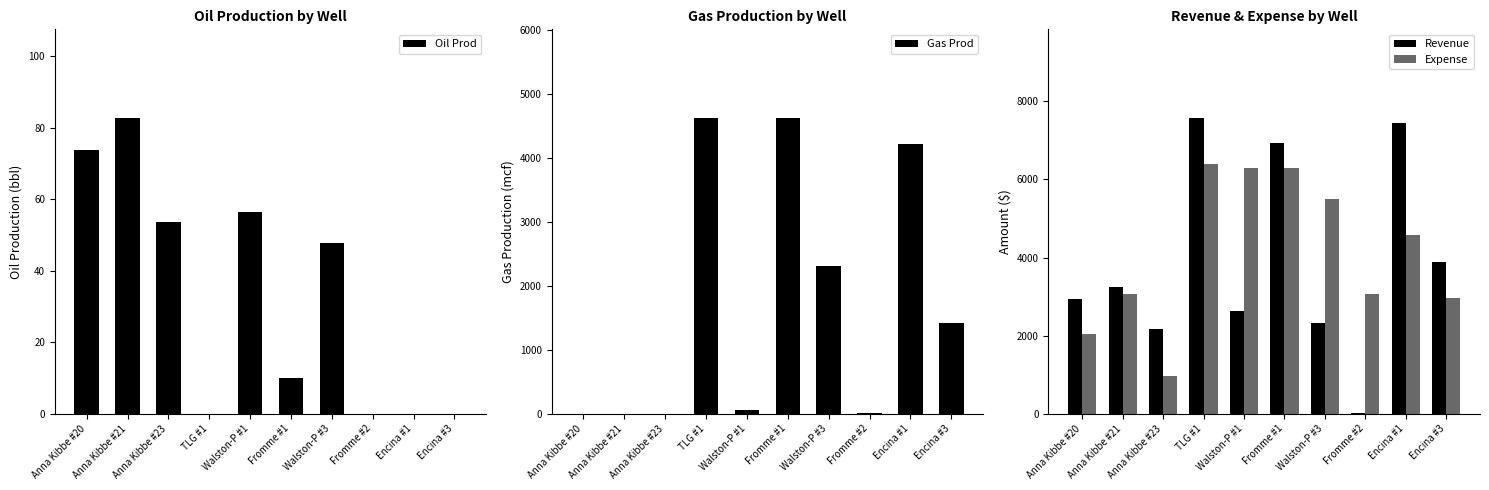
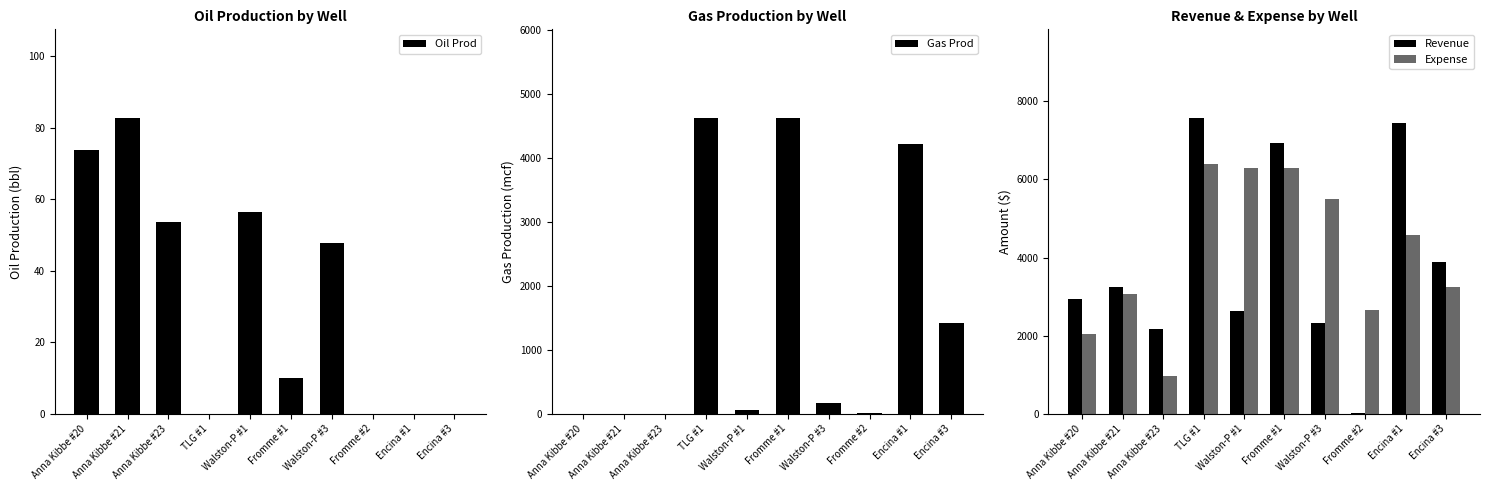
  {
    "Oil Production by Well": {
      "Anna Kibbe #20": 74,
      "Anna Kibbe #21": 83,
      "Anna Kibbe #23": 54,
      "TLG #1": 0,
      "Walston-P #1": 57,
      "Fromme #1": 10,
      "Walston-P #3": 48,
      "Fromme #2": 0,
      "Encina #1": 0,
      "Encina #3": 0
    },
    "Gas Production by Well": {
      "Anna Kibbe #20": 0,
      "Anna Kibbe #21": 0,
      "Anna Kibbe #23": 0,
      "TLG #1": 4600,
      "Walston-P #1": 100,
      "Fromme #1": 4600,
-     "Walston-P #3": 2300,
+     "Walston-P #3": 200,
      "Encina #1": 4200,
      "Encina #3": 1400
    },
    "Revenue & Expense by Well": {
      "Revenue": {
        "Anna Kibbe #20": 2900,
        "Anna Kibbe #21": 3300,
        "Anna Kibbe #23": 2200,
        "TLG #1": 7600,
        "Walston-P #1": 2600,
        "Fromme #1": 6900,
        "Walston-P #3": 2300,
        "Encina #1": 7400,
        "Encina #3": 3900
      },
      "Expense": {
        "Anna Kibbe #20": 2000,
        "Anna Kibbe #21": 3100,
        "Anna Kibbe #23": 1000,
        "TLG #1": 6400,
        "Walston-P #1": 6300,
        "Fromme #1": 6300,
        "Walston-P #3": 5500,
-       "Fromme #2": 3100,
+       "Fromme #2": 2700,
        "Encina #1": 4600,
-       "Encina #3": 3000
+       "Encina #3": 3300
      }
    }
  }
